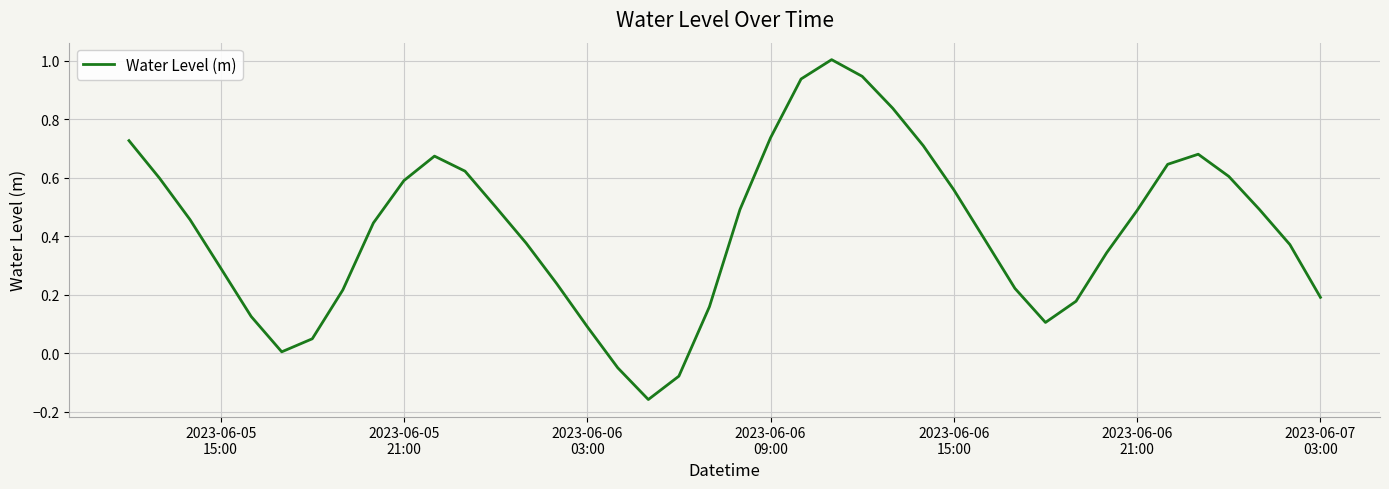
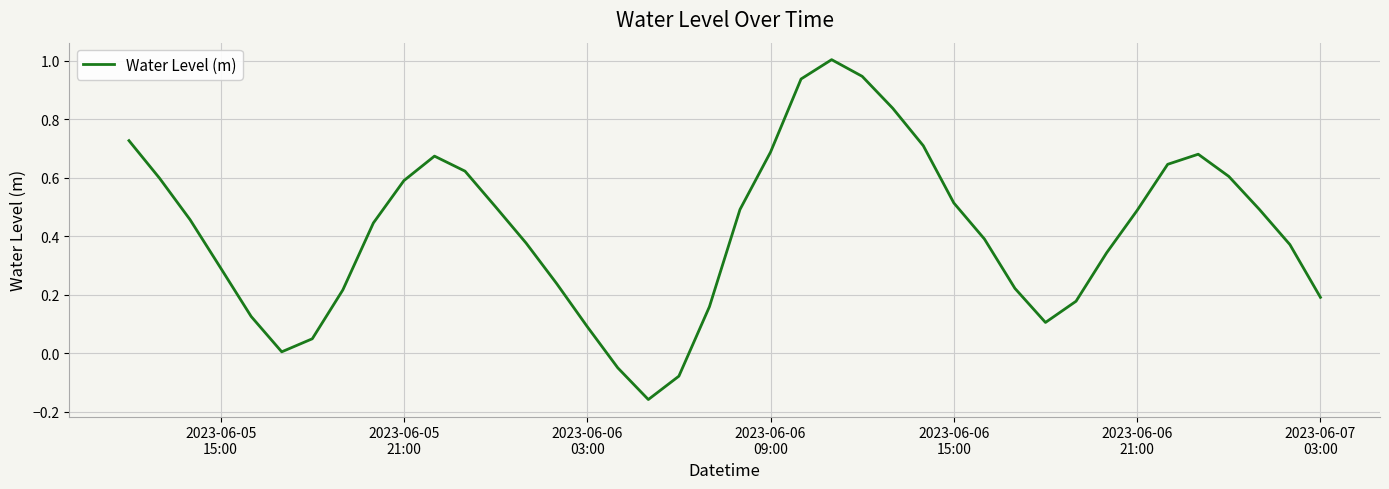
  {
    "2023-06-05 15:00": 0.29,
    "2023-06-05 21:00": 0.59,
    "2023-06-06 03:00": 0.09,
-   "2023-06-06 09:00": 0.74,
-   "2023-06-06 15:00": 0.56,
+   "2023-06-06 09:00": 0.69,
+   "2023-06-06 15:00": 0.51,
    "2023-06-06 21:00": 0.49,
    "2023-06-07 03:00": 0.19
  }
